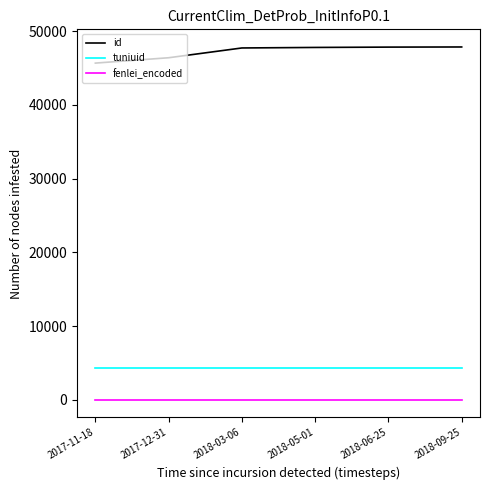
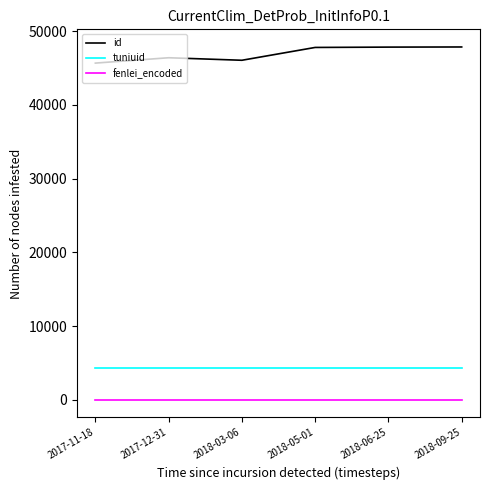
  {
    "id": {
-     "2018-03-06": 48000,
+     "2018-03-06": 46000,
      "2018-05-01": 48000,
      "2018-06-25": 48000,
      "2018-09-25": 48000
    },
    "tuniuid": {
      "2017-11-18": 4000,
      "2017-12-31": 4000,
      "2018-03-06": 4000,
      "2018-05-01": 4000,
      "2018-06-25": 4000,
      "2018-09-25": 4000
    },
    "fenlei_encoded": {
      "2017-11-18": 0,
      "2017-12-31": 0,
      "2018-03-06": 0,
      "2018-05-01": 0,
      "2018-06-25": 0,
      "2018-09-25": 0
    }
  }
